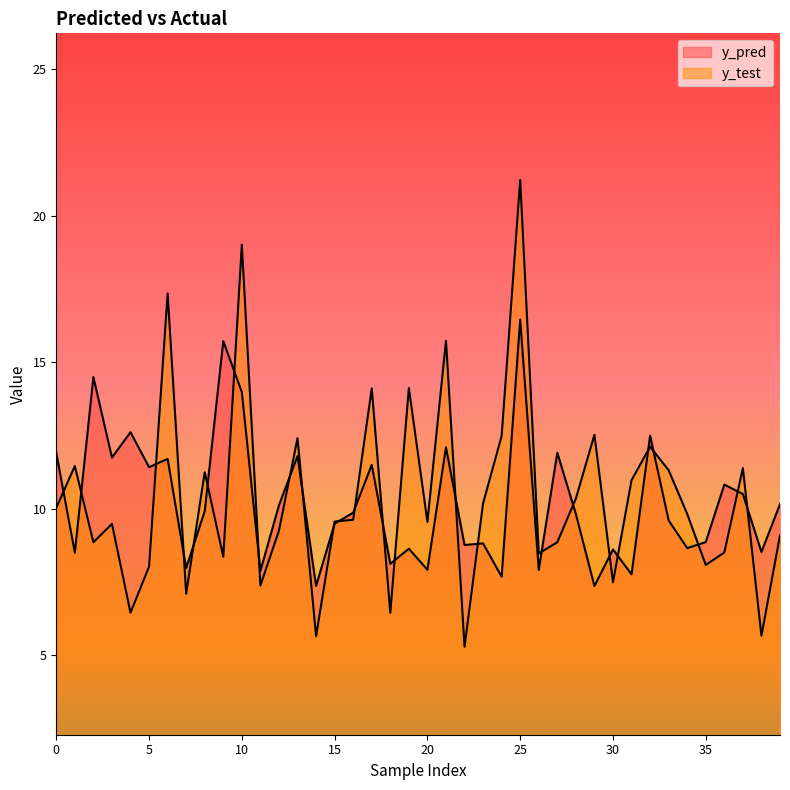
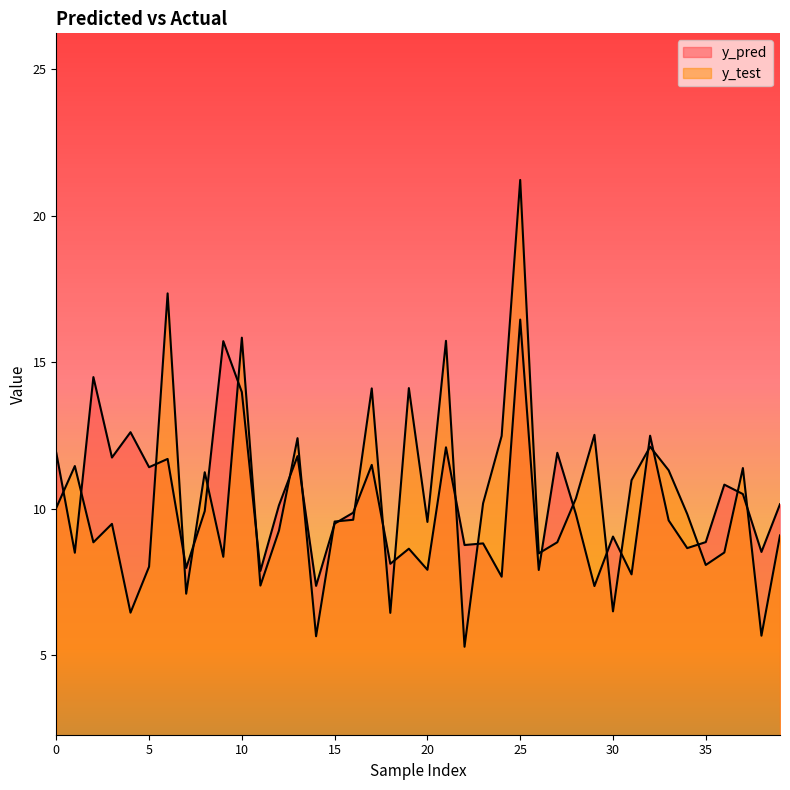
  {
    "y_pred": {
      "0": 11.9,
      "5": 11.4,
      "10": 14.0,
      "20": 7.9,
      "25": 16.5,
-     "30": 8.6,
+     "30": 9.1,
      "35": 8.9
    },
    "y_test": {
      "0": 10.0,
      "5": 8.0,
-     "10": 19.0,
+     "10": 15.8,
      "20": 9.6,
      "25": 21.2,
-     "30": 7.5,
+     "30": 6.5,
      "35": 8.1
    }
  }
